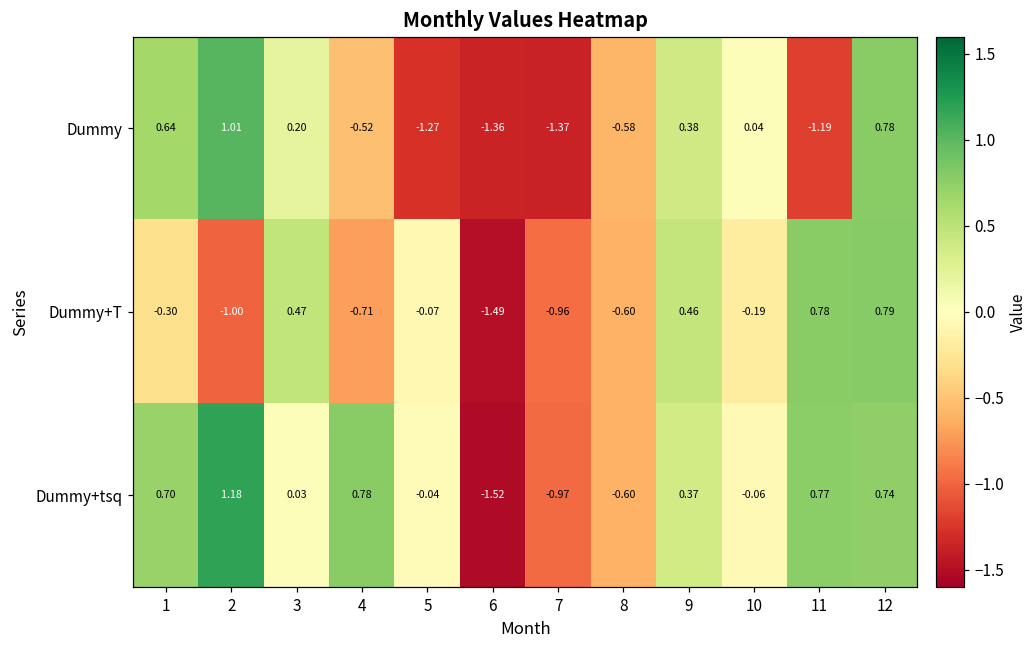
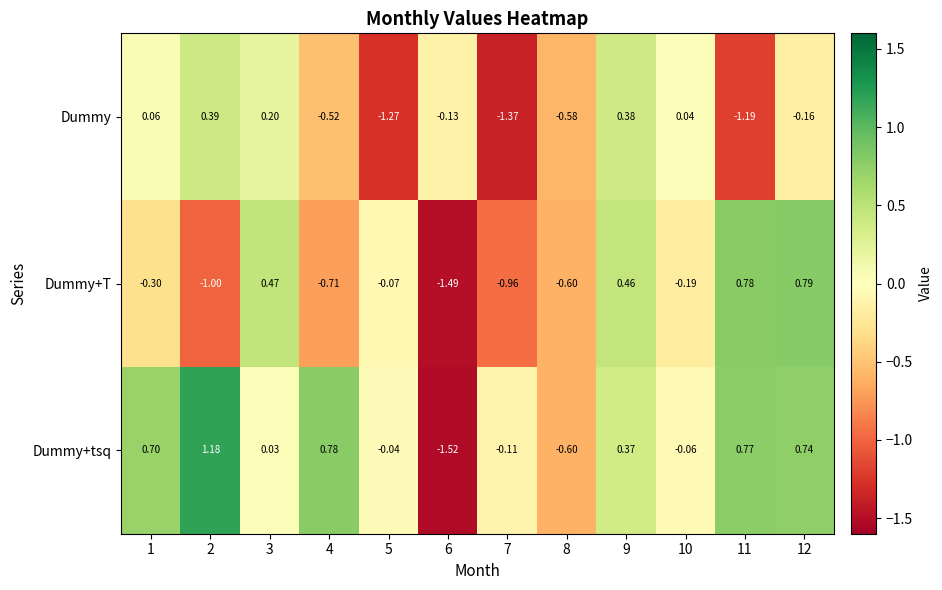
  {
    "Dummy": {
-     "1": 0.64,
-     "2": 1.01,
+     "1": 0.06,
+     "2": 0.39,
      "3": 0.20,
      "4": -0.52,
      "5": -1.27,
-     "6": -1.36,
+     "6": -0.13,
      "7": -1.37,
      "8": -0.58,
      "9": 0.38,
      "10": 0.04,
      "11": -1.19,
-     "12": 0.78
+     "12": -0.16
    },
    "Dummy+T": {
      "1": -0.30,
      "2": -1.00,
      "3": 0.47,
      "4": -0.71,
      "5": -0.07,
      "6": -1.49,
      "7": -0.96,
      "8": -0.60,
      "9": 0.46,
      "10": -0.19,
      "11": 0.78,
      "12": 0.79
    },
    "Dummy+tsq": {
      "1": 0.70,
      "2": 1.18,
      "3": 0.03,
      "4": 0.78,
      "5": -0.04,
      "6": -1.52,
-     "7": -0.97,
+     "7": -0.11,
      "8": -0.60,
      "9": 0.37,
      "10": -0.06,
      "11": 0.77,
      "12": 0.74
    }
  }
